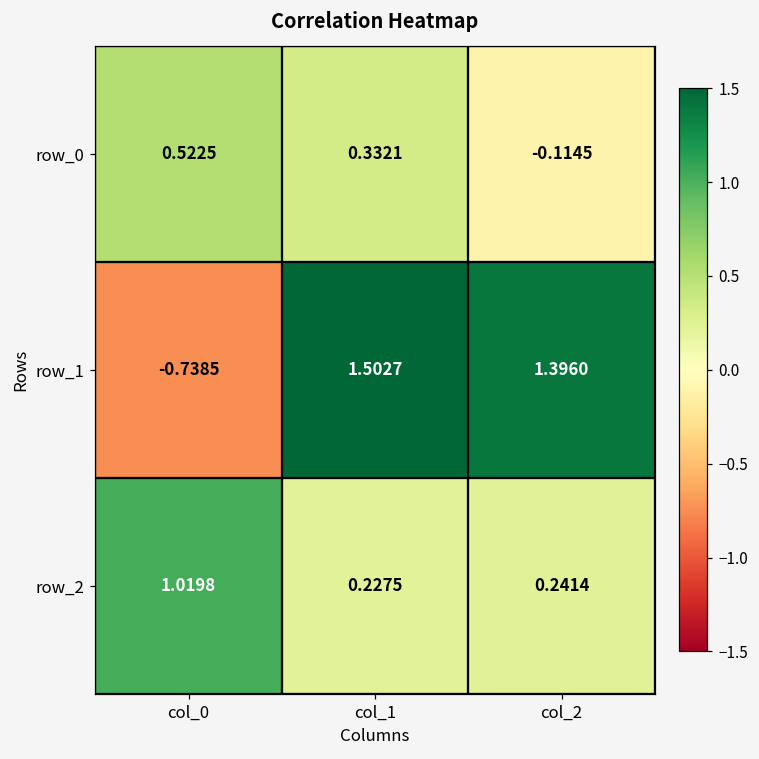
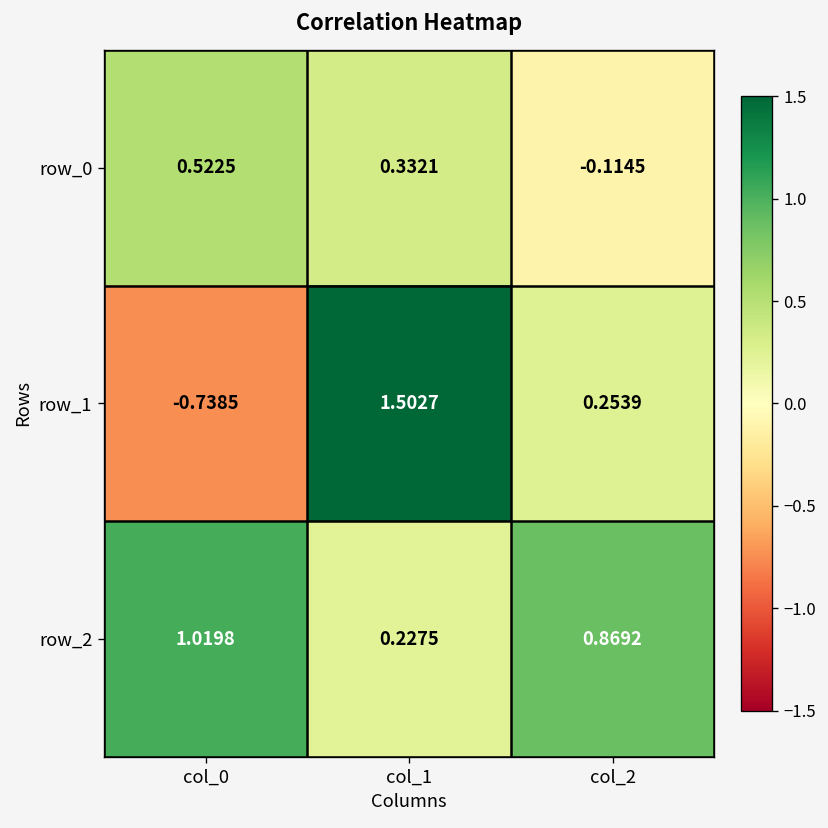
  {
    "row_0": {
      "col_0": 0.5225,
      "col_1": 0.3321,
      "col_2": -0.1145
    },
    "row_1": {
      "col_0": -0.7385,
      "col_1": 1.5027,
-     "col_2": 1.3960
+     "col_2": 0.2539
    },
    "row_2": {
      "col_0": 1.0198,
      "col_1": 0.2275,
-     "col_2": 0.2414
+     "col_2": 0.8692
    }
  }
